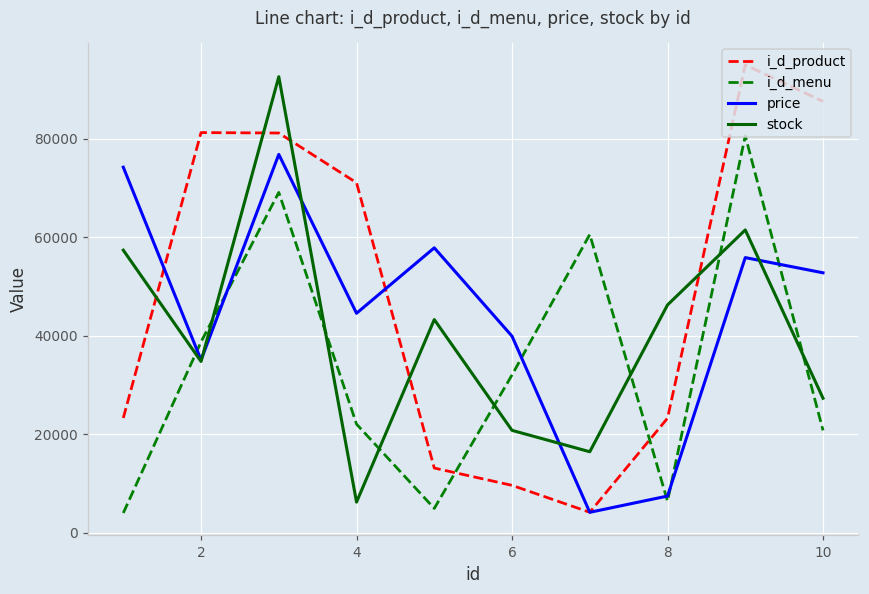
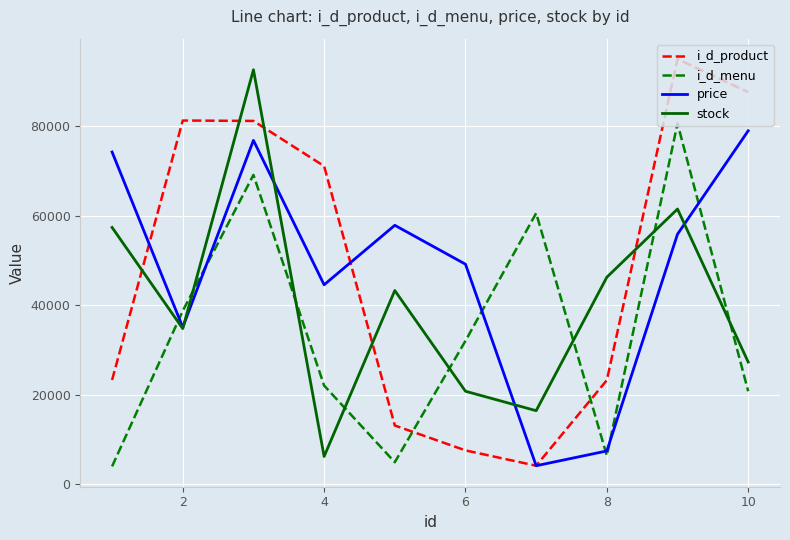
  {
    "i_d_product": {
      "2": 81000,
      "4": 71000,
-     "6": 10000,
+     "6": 8000,
      "8": 23000
    },
    "price": {
      "4": 45000,
-     "6": 40000,
+     "6": 49000,
      "8": 7000,
-     "10": 53000
+     "10": 79000
    }
  }
